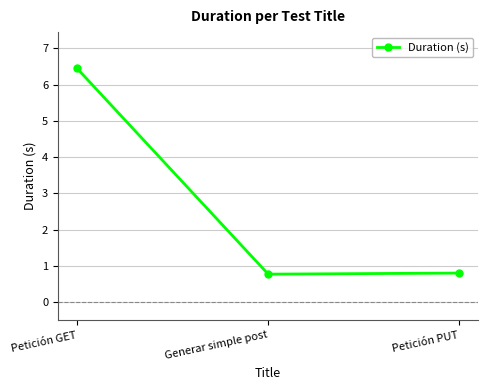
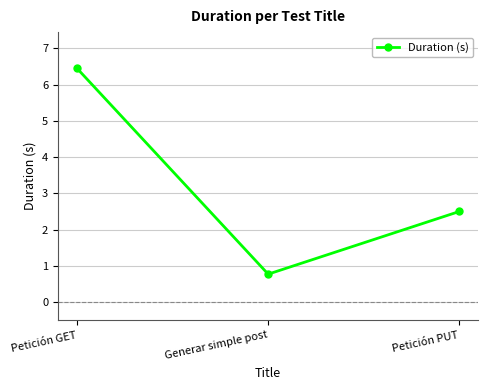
  {
    "Petición GET": 6.5,
    "Generar simple post": 0.8,
-   "Petición PUT": 0.8
+   "Petición PUT": 2.5
  }
